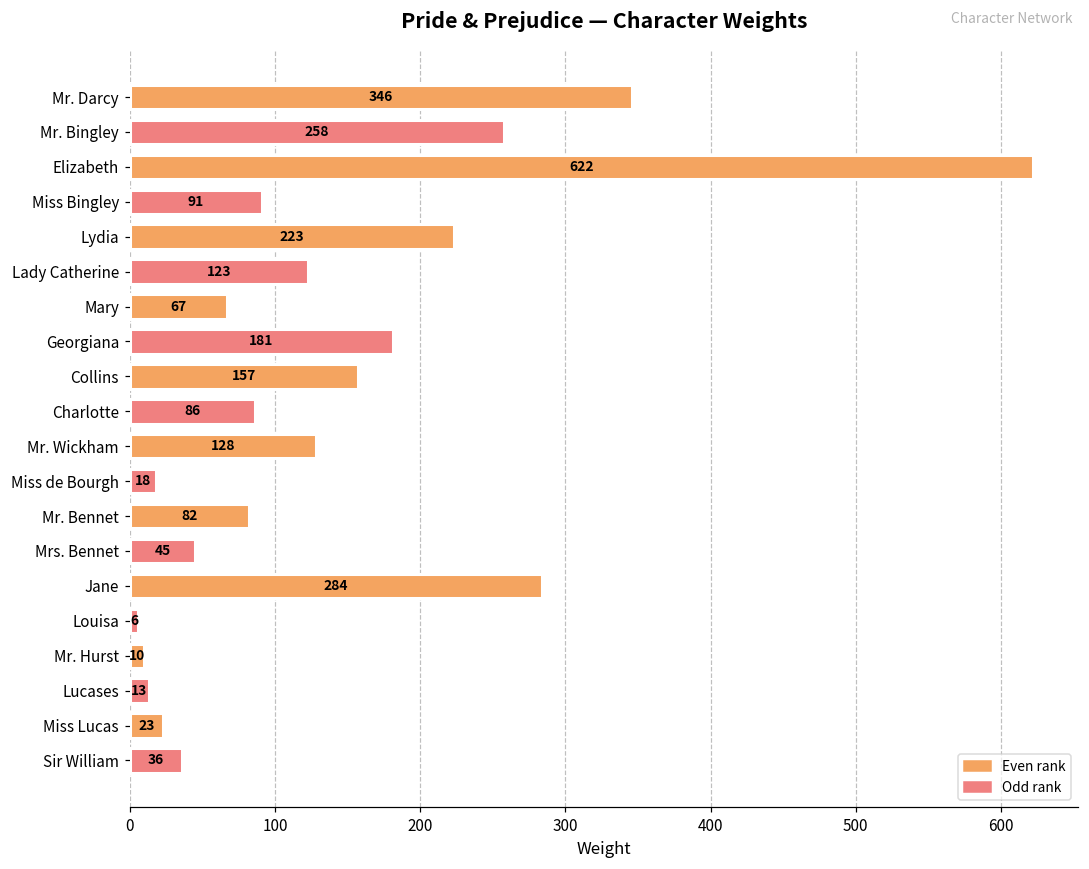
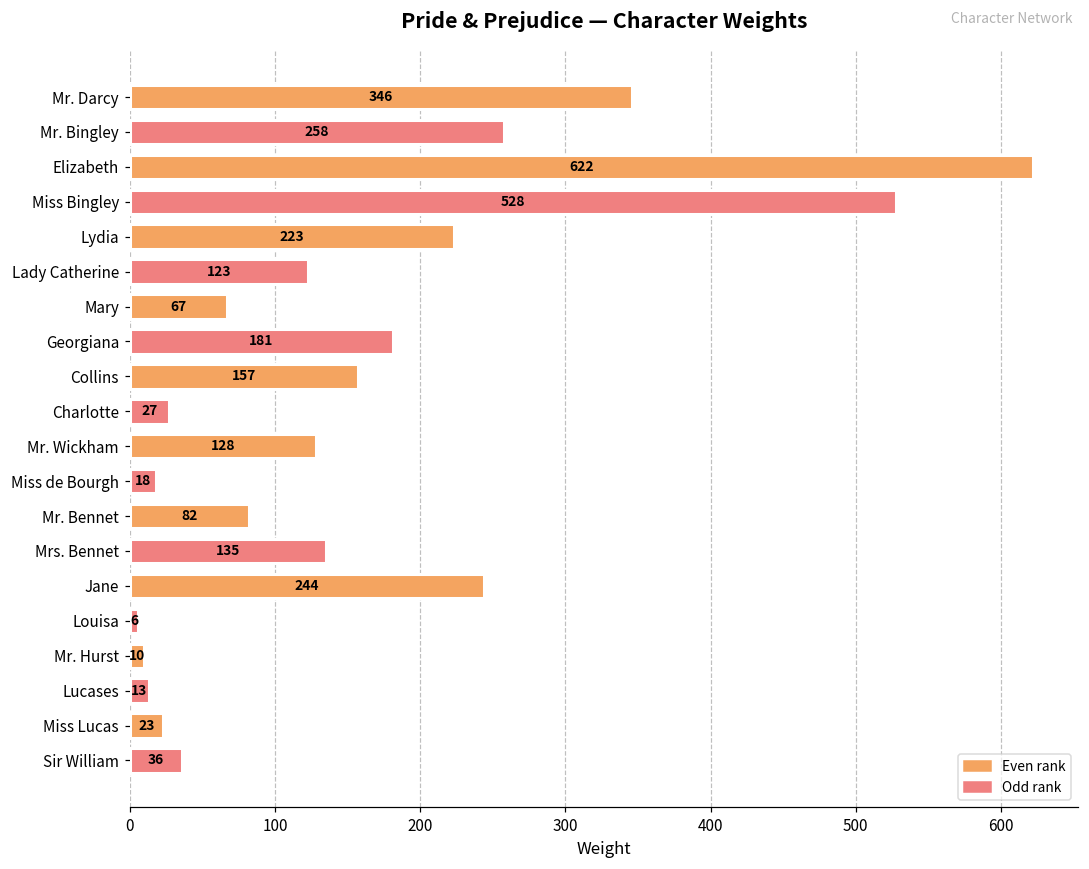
  {
    "Mr. Darcy": 346,
    "Mr. Bingley": 258,
    "Elizabeth": 622,
-   "Miss Bingley": 91,
+   "Miss Bingley": 528,
    "Lydia": 223,
    "Lady Catherine": 123,
    "Mary": 67,
    "Georgiana": 181,
    "Collins": 157,
-   "Charlotte": 86,
+   "Charlotte": 27,
    "Mr. Wickham": 128,
    "Miss de Bourgh": 18,
    "Mr. Bennet": 82,
-   "Mrs. Bennet": 45,
-   "Jane": 284,
+   "Mrs. Bennet": 135,
+   "Jane": 244,
    "Louisa": 6,
    "Mr. Hurst": 10,
    "Lucases": 13,
    "Miss Lucas": 23,
    "Sir William": 36
  }
